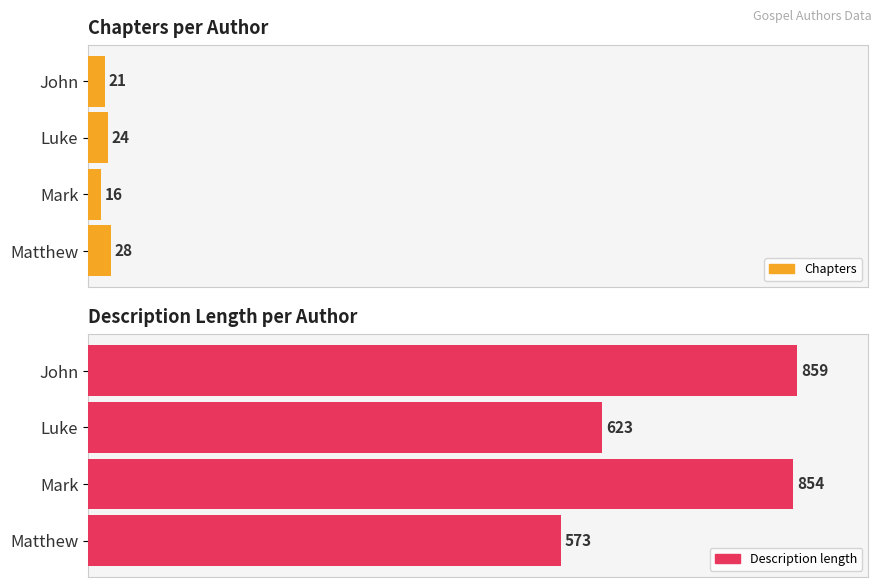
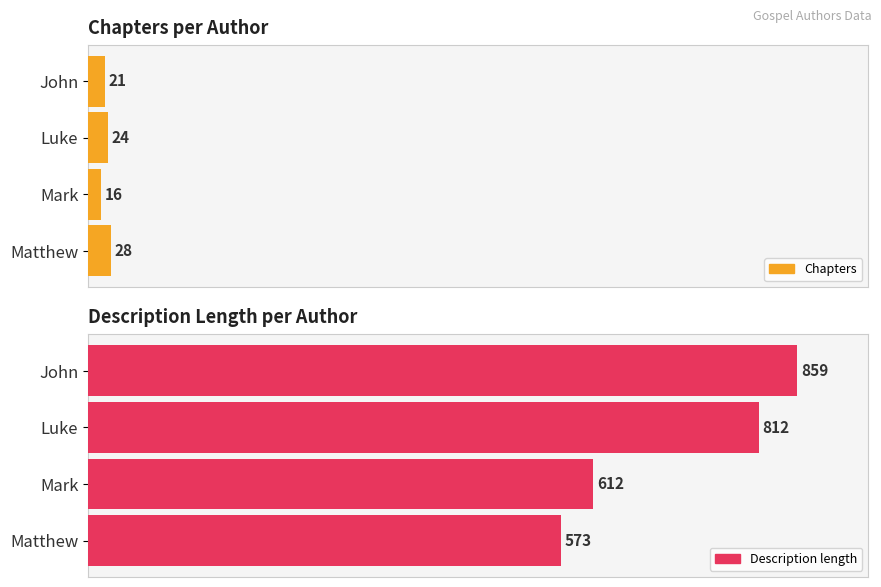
  {
    "Description Length per Author": {
-     "Luke": 623,
-     "Mark": 854
+     "Luke": 812,
+     "Mark": 612
    }
  }
